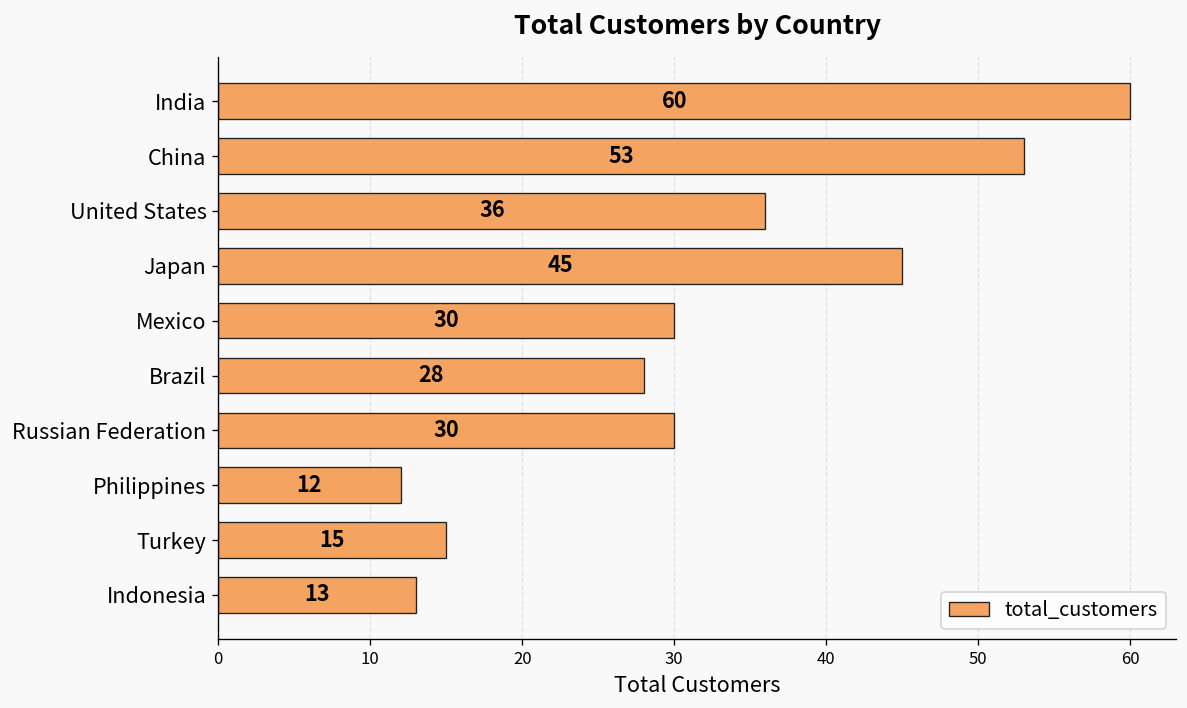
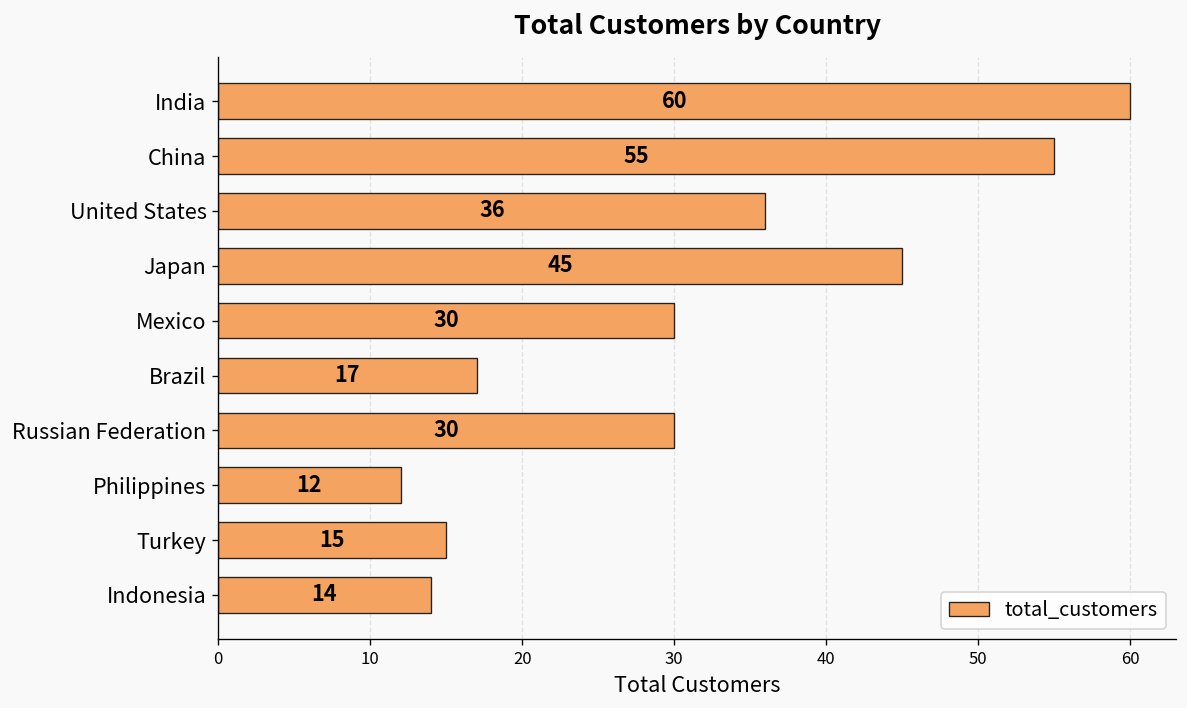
  {
    "India": 60,
-   "China": 53,
+   "China": 55,
    "United States": 36,
    "Japan": 45,
    "Mexico": 30,
-   "Brazil": 28,
+   "Brazil": 17,
    "Russian Federation": 30,
    "Philippines": 12,
    "Turkey": 15,
-   "Indonesia": 13
+   "Indonesia": 14
  }
